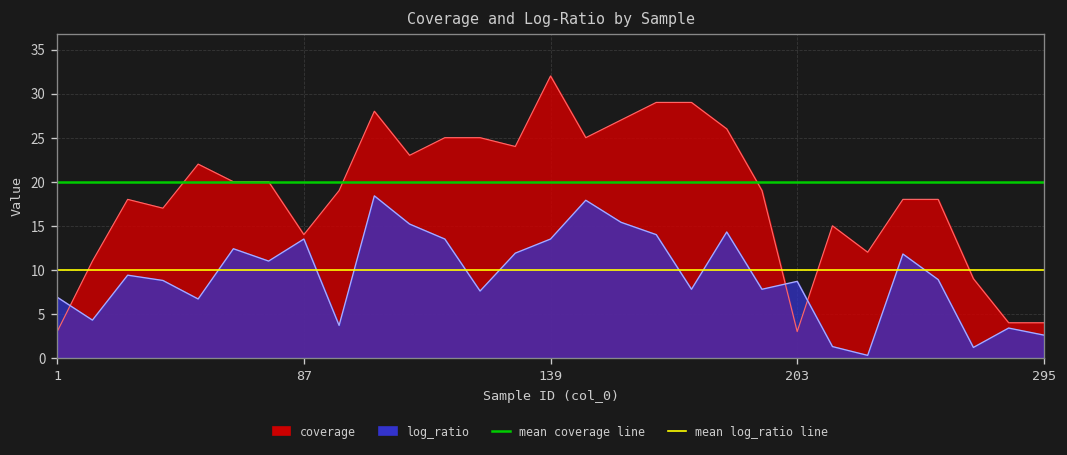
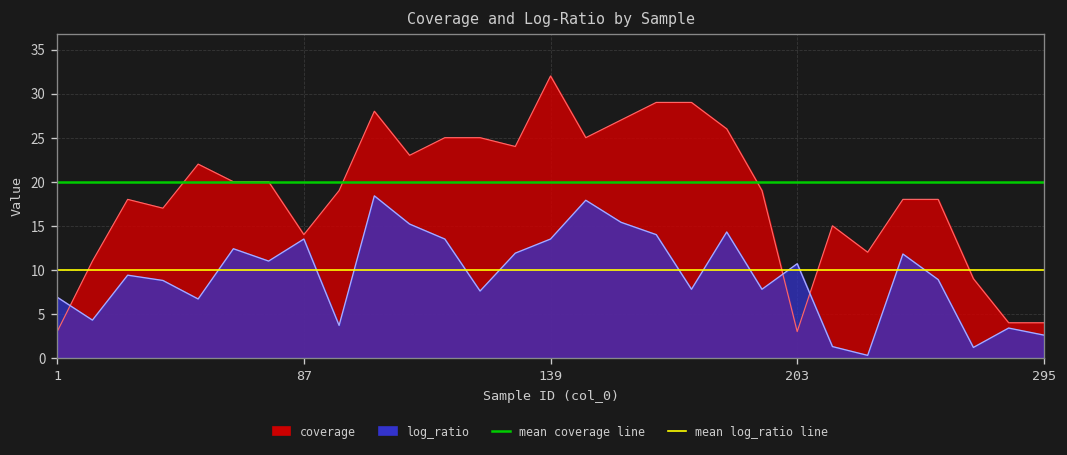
  {
    "coverage": {
      "87": 14,
      "139": 32,
      "203": 3,
      "295": 4
    },
    "log_ratio": {
      "87": 14,
      "139": 14,
-     "203": 9,
+     "203": 11,
      "295": 3
    }
  }
